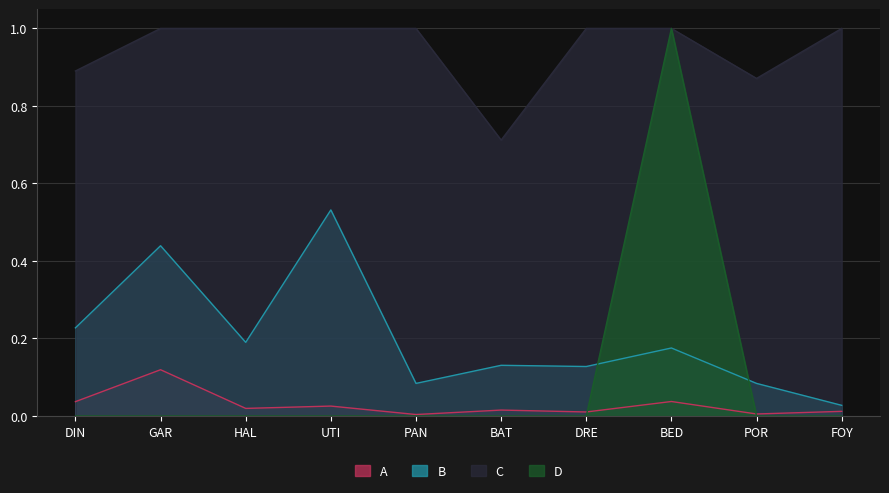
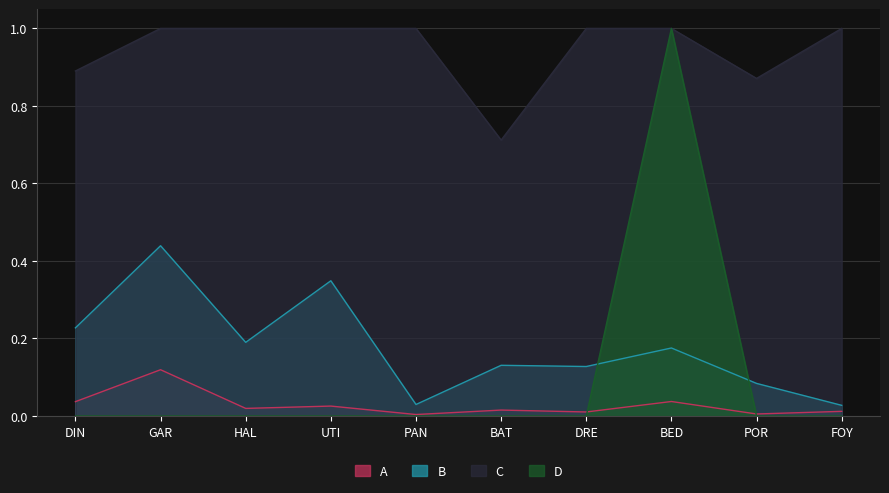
  {
    "A": {
      "DIN": 0.04,
      "GAR": 0.12,
      "HAL": 0.02,
      "UTI": 0.03,
      "BAT": 0.02,
      "DRE": 0.01,
      "BED": 0.04,
      "FOY": 0.01
    },
    "B": {
      "DIN": 0.23,
      "GAR": 0.44,
      "HAL": 0.19,
-     "UTI": 0.53,
-     "PAN": 0.08,
+     "UTI": 0.35,
+     "PAN": 0.03,
      "BAT": 0.13,
      "DRE": 0.13,
      "BED": 0.18,
      "POR": 0.08,
      "FOY": 0.03
    }
  }
